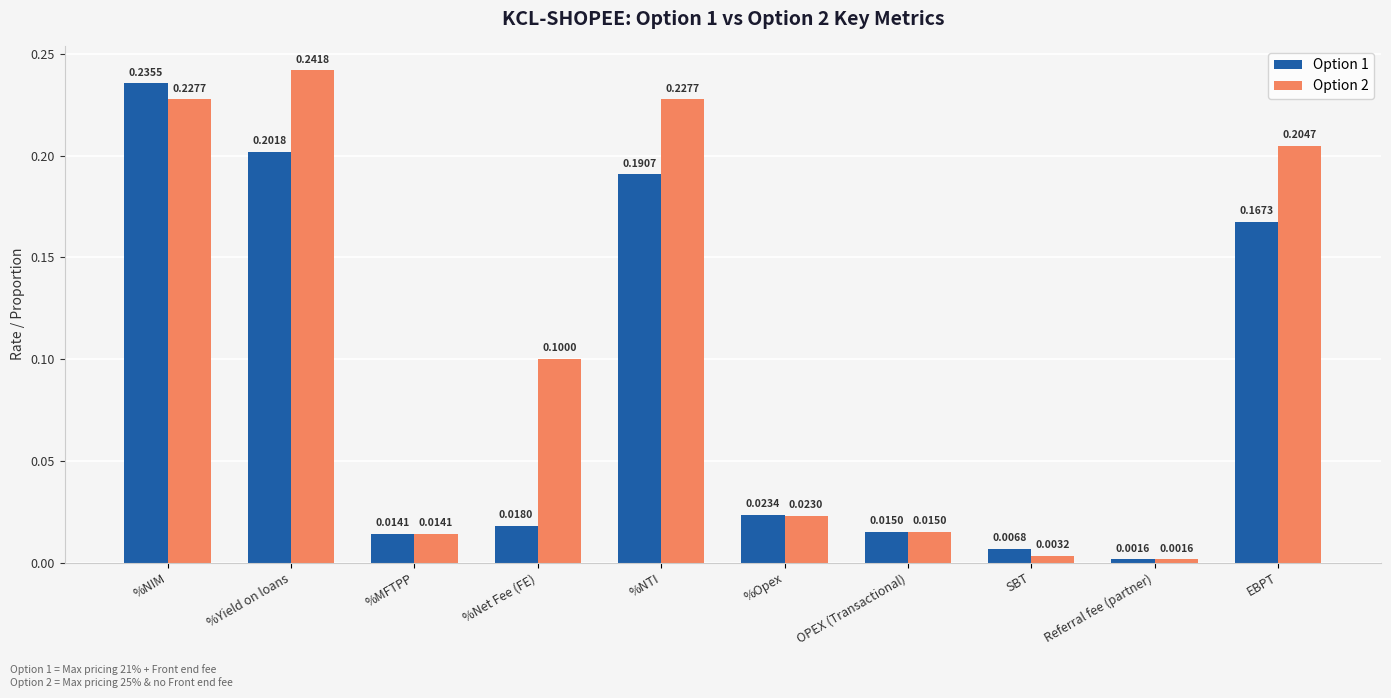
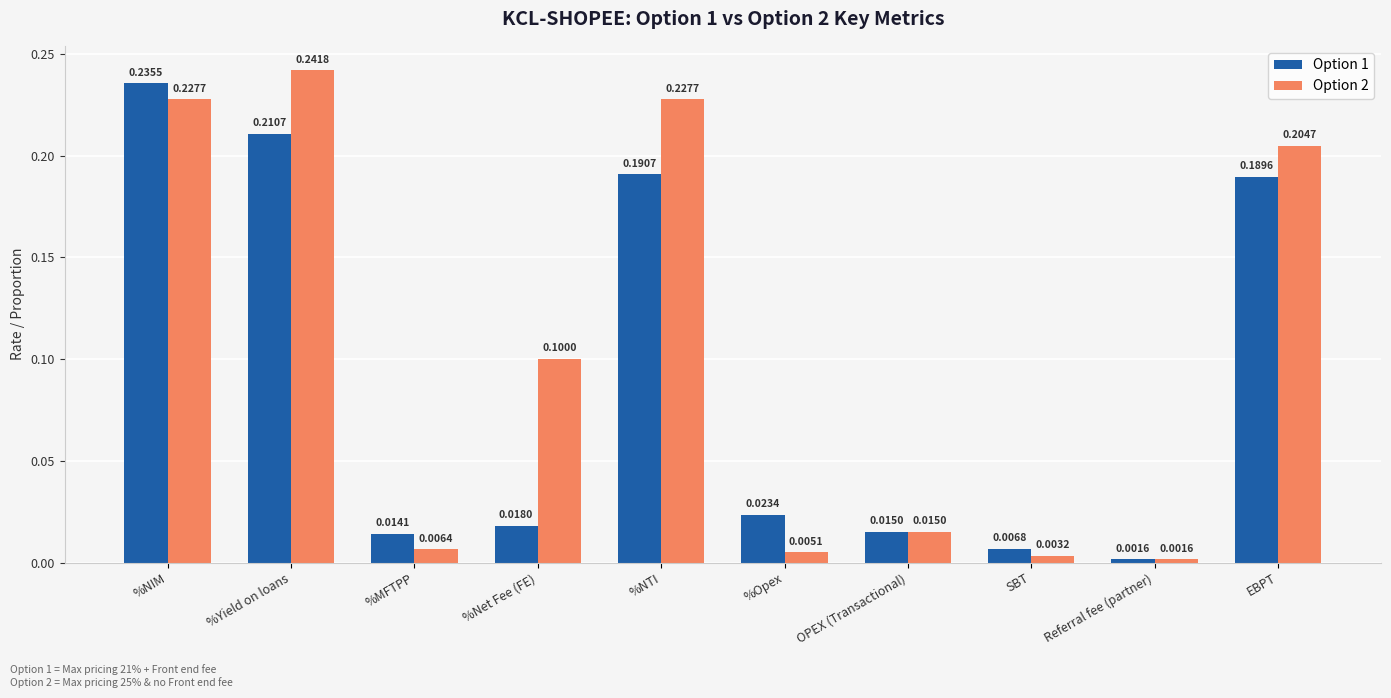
  {
    "Option 1": {
      "%NIM": 0.2355,
-     "%Yield on loans": 0.2018,
+     "%Yield on loans": 0.2107,
      "%MFTPP": 0.0141,
      "%Net Fee (FE)": 0.0180,
      "%NTI": 0.1907,
      "%Opex": 0.0234,
      "OPEX (Transactional)": 0.0150,
      "SBT": 0.0068,
      "Referral fee (partner)": 0.0016,
-     "EBPT": 0.1673
+     "EBPT": 0.1896
    },
    "Option 2": {
      "%NIM": 0.2277,
      "%Yield on loans": 0.2418,
-     "%MFTPP": 0.0141,
+     "%MFTPP": 0.0064,
      "%Net Fee (FE)": 0.1000,
      "%NTI": 0.2277,
-     "%Opex": 0.0230,
+     "%Opex": 0.0051,
      "OPEX (Transactional)": 0.0150,
      "SBT": 0.0032,
      "Referral fee (partner)": 0.0016,
      "EBPT": 0.2047
    }
  }
